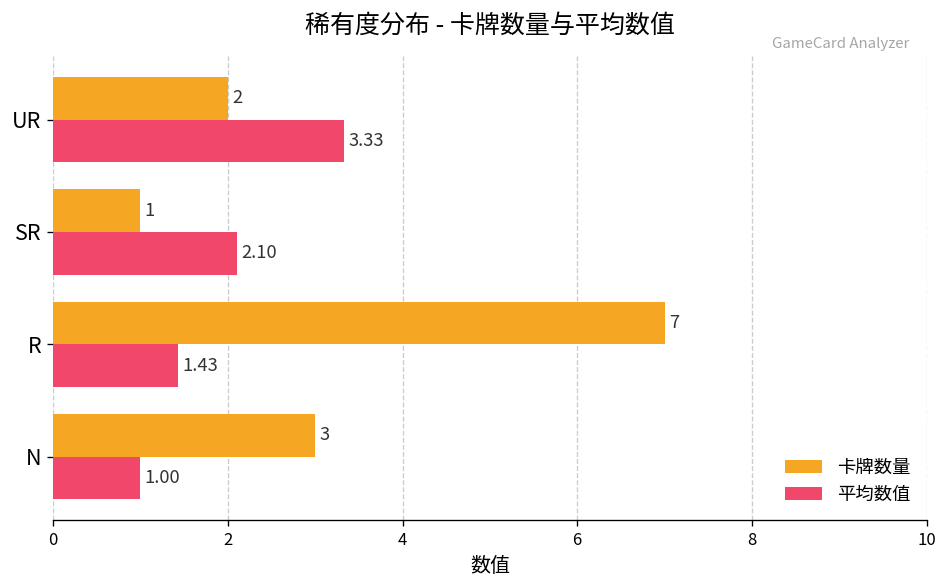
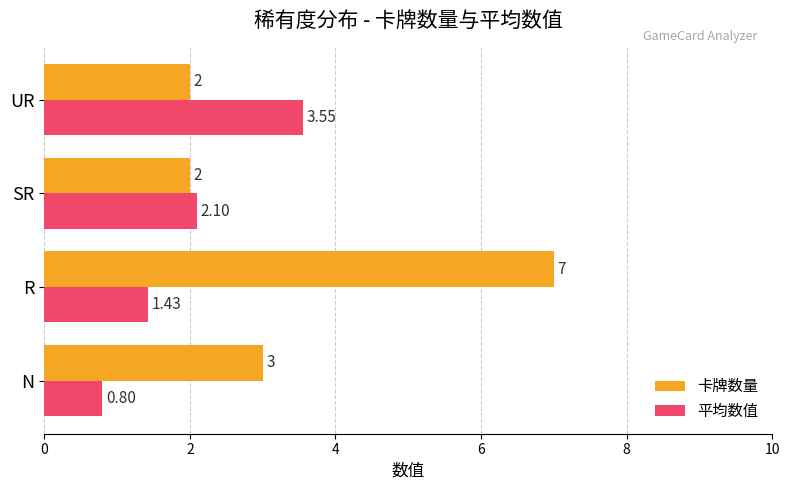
  {
    "卡牌数量": {
      "UR": 2,
-     "SR": 1,
+     "SR": 2,
      "R": 7,
      "N": 3
    },
    "平均数值": {
-     "UR": 3.33,
+     "UR": 3.55,
      "SR": 2.10,
      "R": 1.43,
-     "N": 1.00
+     "N": 0.80
    }
  }
